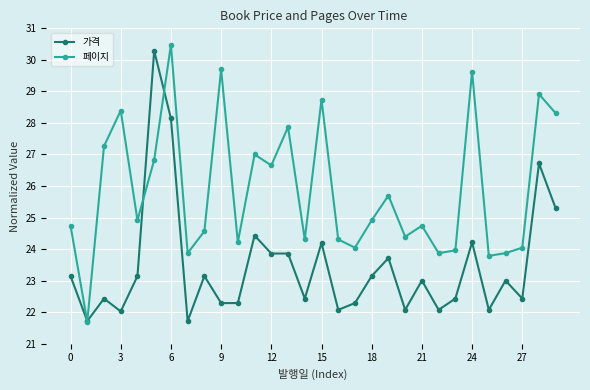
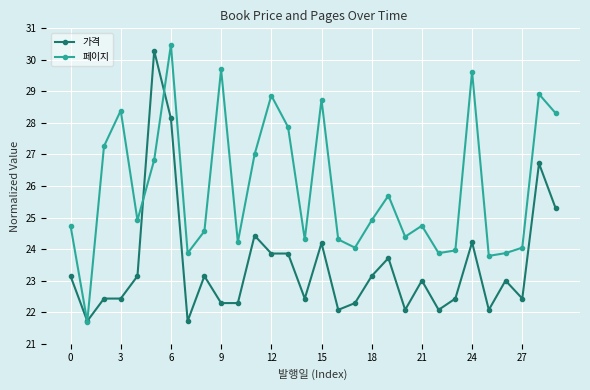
  {
    "가격": {
      "0": 23.1,
-     "3": 22.0,
+     "3": 22.4,
      "6": 28.1,
      "9": 22.3,
      "12": 23.9,
      "15": 24.2,
      "18": 23.1,
      "21": 23.0,
      "24": 24.2,
      "27": 22.4
    },
    "페이지": {
      "0": 24.7,
      "3": 28.4,
      "6": 30.5,
      "9": 29.7,
-     "12": 26.7,
+     "12": 28.9,
      "15": 28.7,
      "18": 24.9,
      "21": 24.7,
      "24": 29.6,
      "27": 24.0
    }
  }
